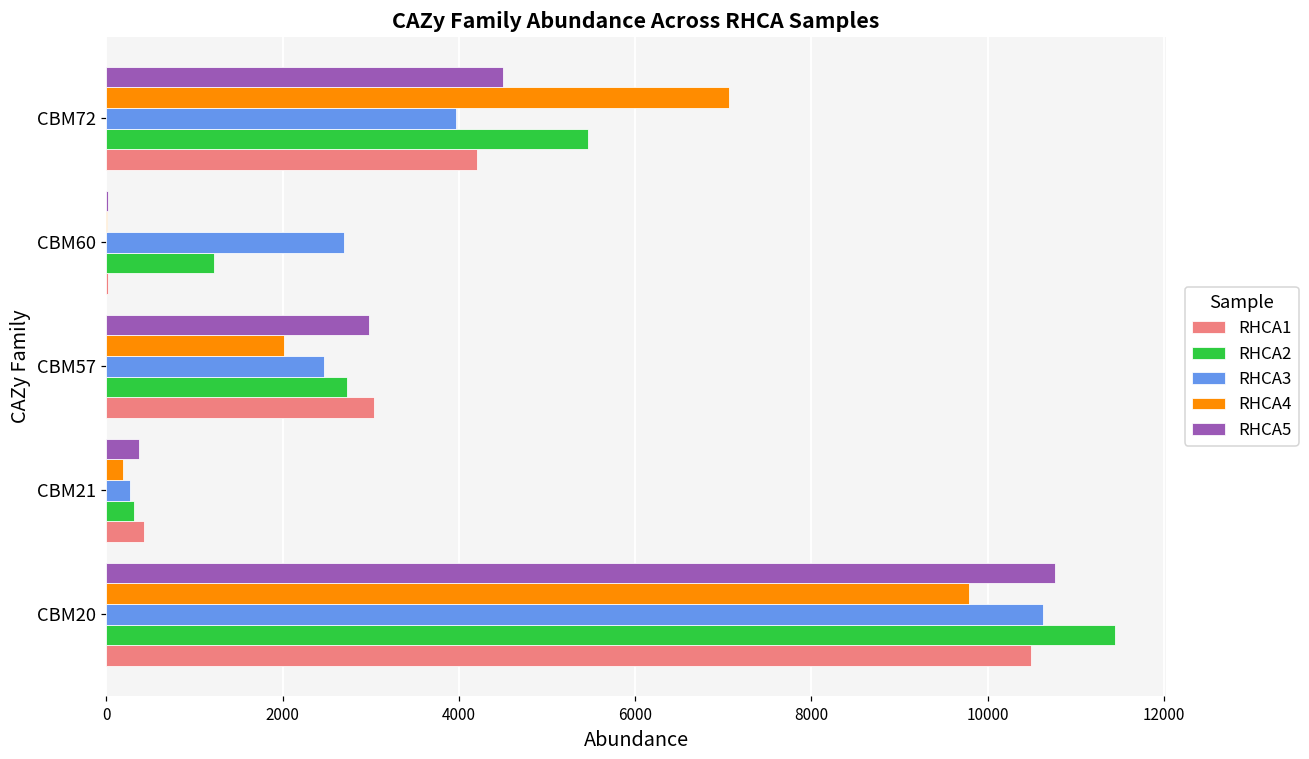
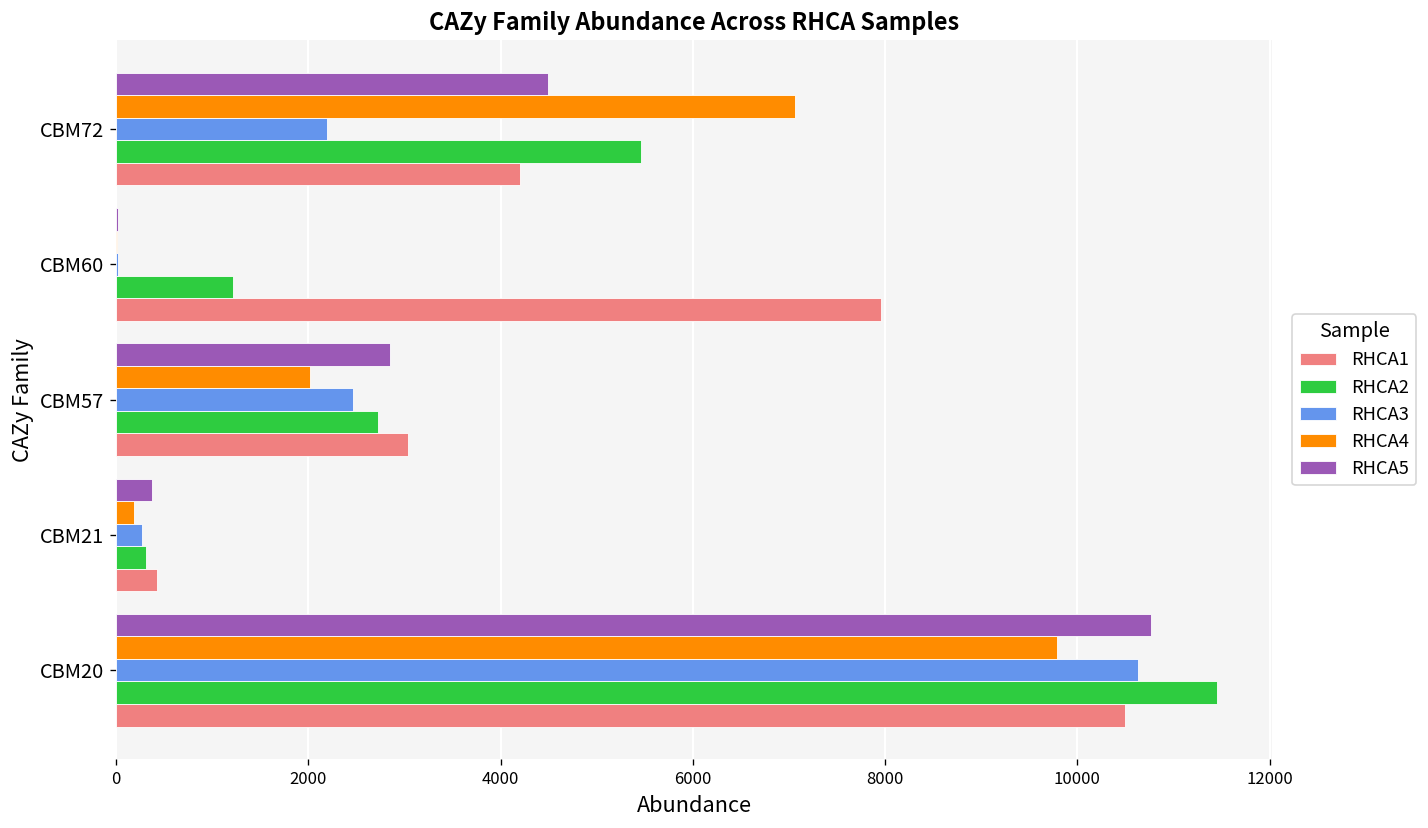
  {
    "RHCA1": {
      "CBM72": 4200,
-     "CBM60": 0,
+     "CBM60": 8000,
      "CBM57": 3000,
      "CBM21": 400,
      "CBM20": 10500
    },
    "RHCA2": {
      "CBM72": 5500,
      "CBM60": 1200,
      "CBM57": 2700,
      "CBM21": 300,
      "CBM20": 11400
    },
    "RHCA3": {
-     "CBM72": 4000,
-     "CBM60": 2700,
+     "CBM72": 2200,
+     "CBM60": 0,
      "CBM57": 2500,
      "CBM21": 300,
      "CBM20": 10600
    },
    "RHCA4": {
      "CBM72": 7100,
      "CBM57": 2000,
      "CBM21": 200,
      "CBM20": 9800
    },
    "RHCA5": {
      "CBM72": 4500,
-     "CBM57": 3000,
+     "CBM57": 2800,
      "CBM21": 400,
      "CBM20": 10800
    }
  }
